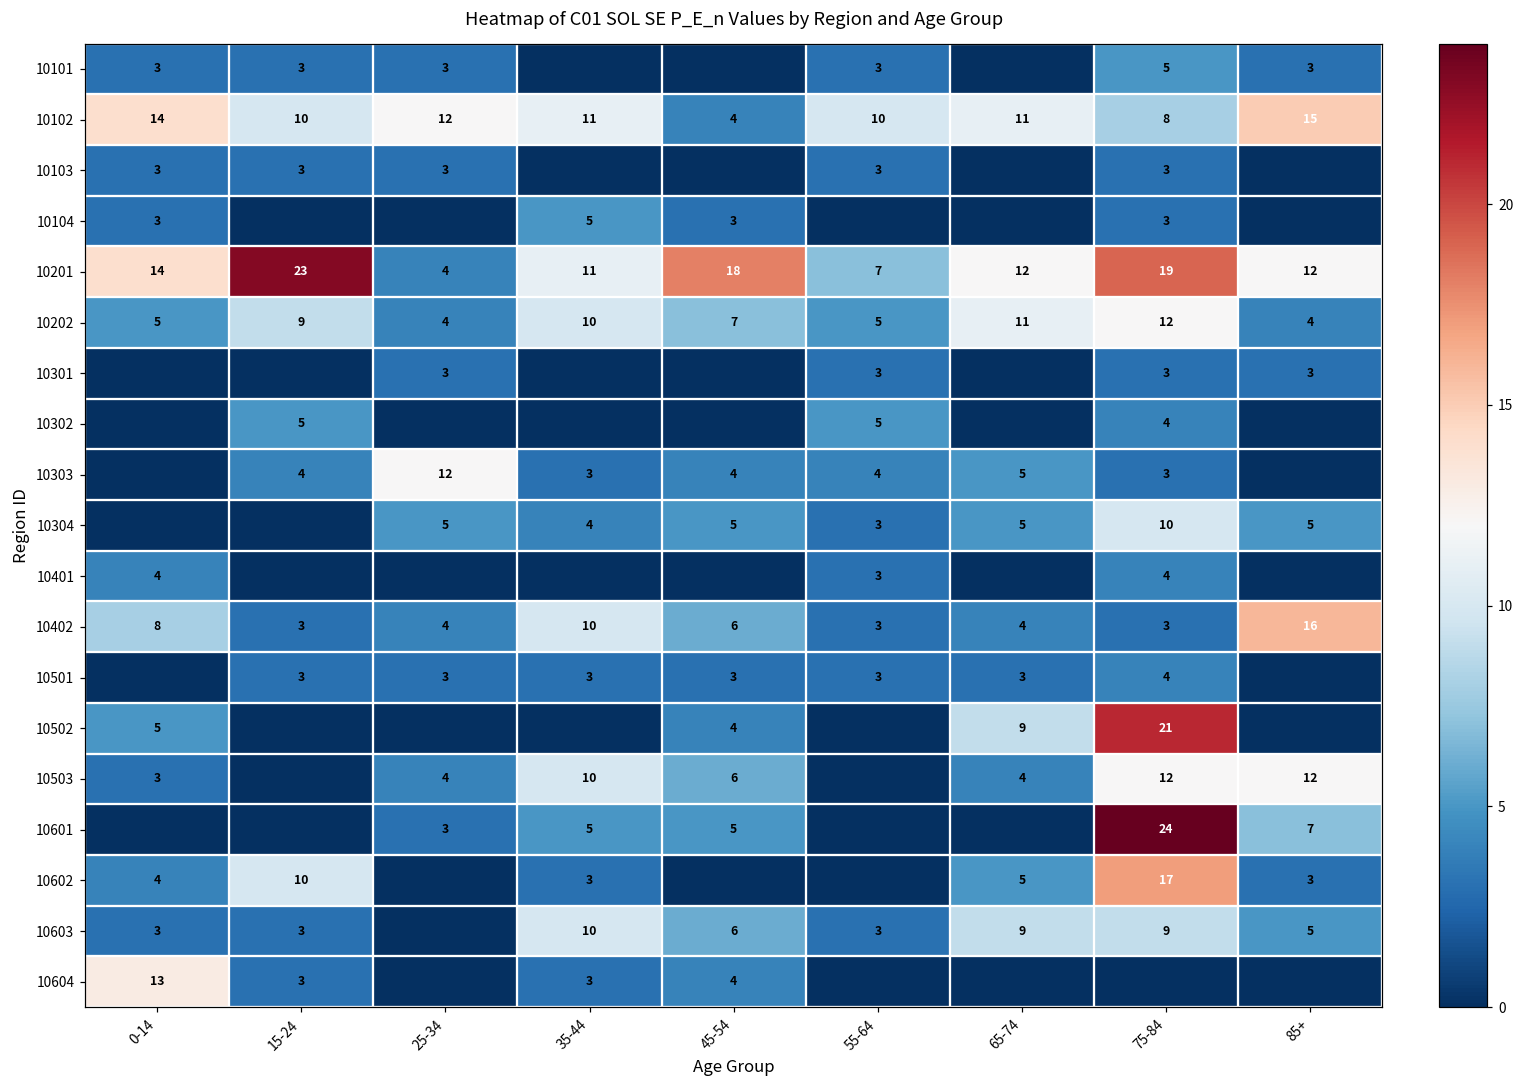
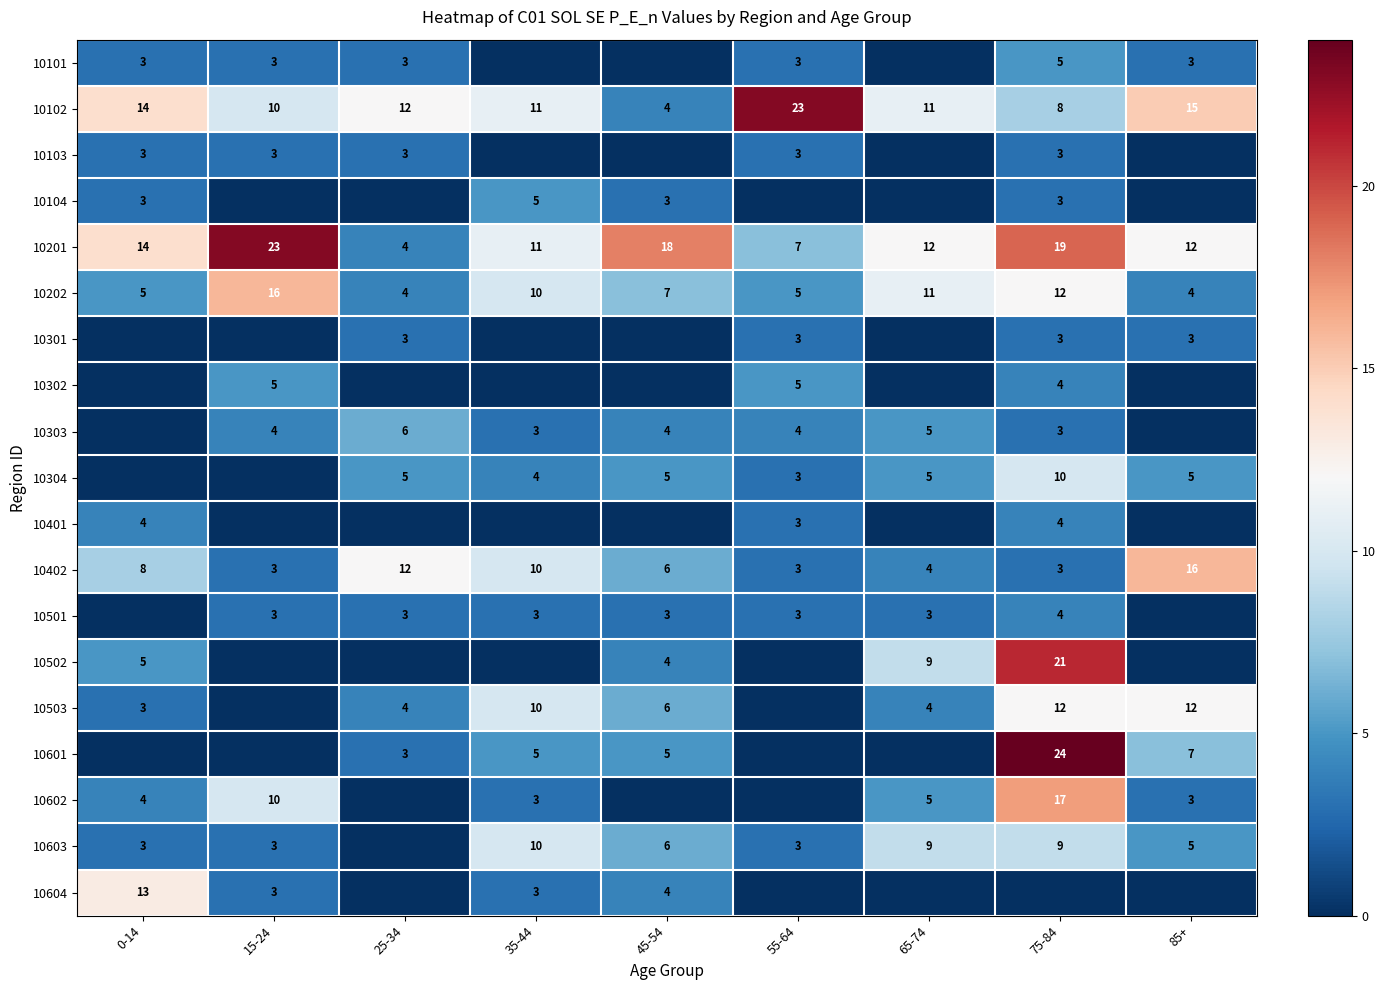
  {
    "10101": {
      "0-14": 3,
      "15-24": 3,
      "25-34": 3,
      "55-64": 3,
      "75-84": 5,
      "85+": 3
    },
    "10102": {
      "0-14": 14,
      "15-24": 10,
      "25-34": 12,
      "35-44": 11,
      "45-54": 4,
-     "55-64": 10,
+     "55-64": 23,
      "65-74": 11,
      "75-84": 8,
      "85+": 15
    },
    "10103": {
      "0-14": 3,
      "15-24": 3,
      "25-34": 3,
      "55-64": 3,
      "75-84": 3
    },
    "10104": {
      "0-14": 3,
      "35-44": 5,
      "45-54": 3,
      "75-84": 3
    },
    "10201": {
      "0-14": 14,
      "15-24": 23,
      "25-34": 4,
      "35-44": 11,
      "45-54": 18,
      "55-64": 7,
      "65-74": 12,
      "75-84": 19,
      "85+": 12
    },
    "10202": {
      "0-14": 5,
-     "15-24": 9,
+     "15-24": 16,
      "25-34": 4,
      "35-44": 10,
      "45-54": 7,
      "55-64": 5,
      "65-74": 11,
      "75-84": 12,
      "85+": 4
    },
    "10301": {
      "25-34": 3,
      "55-64": 3,
      "75-84": 3,
      "85+": 3
    },
    "10302": {
      "15-24": 5,
      "55-64": 5,
      "75-84": 4
    },
    "10303": {
      "15-24": 4,
-     "25-34": 12,
+     "25-34": 6,
      "35-44": 3,
      "45-54": 4,
      "55-64": 4,
      "65-74": 5,
      "75-84": 3
    },
    "10304": {
      "25-34": 5,
      "35-44": 4,
      "45-54": 5,
      "55-64": 3,
      "65-74": 5,
      "75-84": 10,
      "85+": 5
    },
    "10401": {
      "0-14": 4,
      "55-64": 3,
      "75-84": 4
    },
    "10402": {
      "0-14": 8,
      "15-24": 3,
-     "25-34": 4,
+     "25-34": 12,
      "35-44": 10,
      "45-54": 6,
      "55-64": 3,
      "65-74": 4,
      "75-84": 3,
      "85+": 16
    },
    "10501": {
      "15-24": 3,
      "25-34": 3,
      "35-44": 3,
      "45-54": 3,
      "55-64": 3,
      "65-74": 3,
      "75-84": 4
    },
    "10502": {
      "0-14": 5,
      "45-54": 4,
      "65-74": 9,
      "75-84": 21
    },
    "10503": {
      "0-14": 3,
      "25-34": 4,
      "35-44": 10,
      "45-54": 6,
      "65-74": 4,
      "75-84": 12,
      "85+": 12
    },
    "10601": {
      "25-34": 3,
      "35-44": 5,
      "45-54": 5,
      "75-84": 24,
      "85+": 7
    },
    "10602": {
      "0-14": 4,
      "15-24": 10,
      "35-44": 3,
      "65-74": 5,
      "75-84": 17,
      "85+": 3
    },
    "10603": {
      "0-14": 3,
      "15-24": 3,
      "35-44": 10,
      "45-54": 6,
      "55-64": 3,
      "65-74": 9,
      "75-84": 9,
      "85+": 5
    },
    "10604": {
      "0-14": 13,
      "15-24": 3,
      "35-44": 3,
      "45-54": 4
    }
  }
